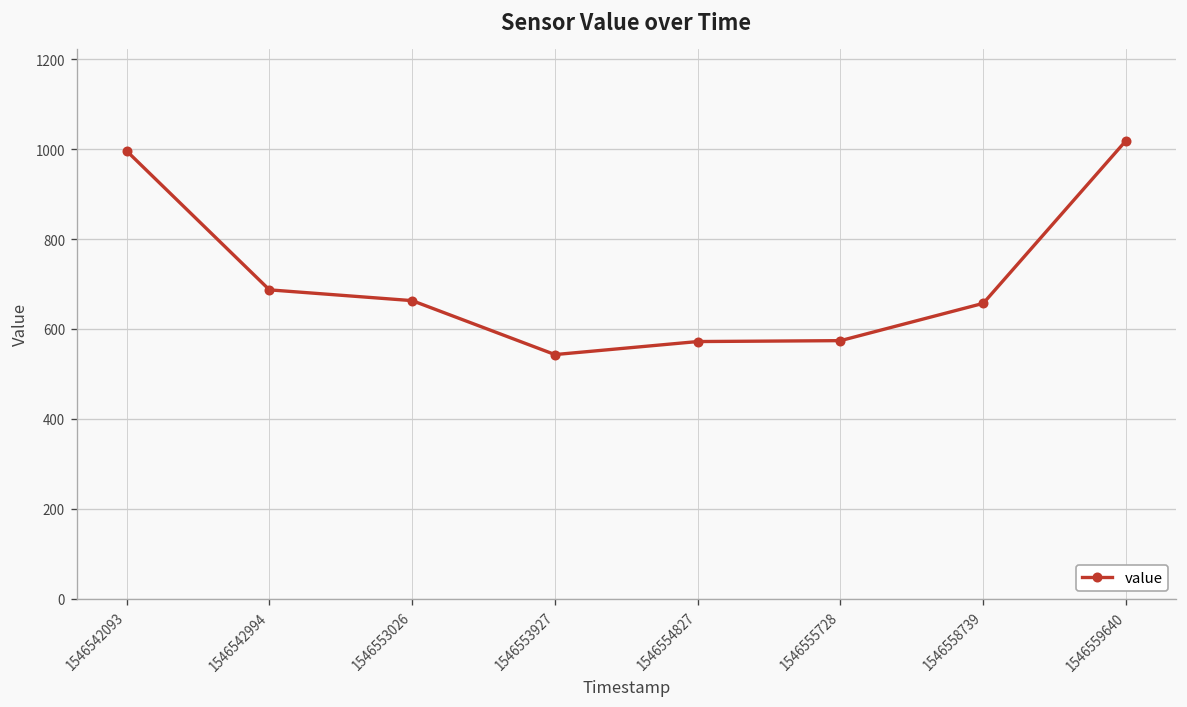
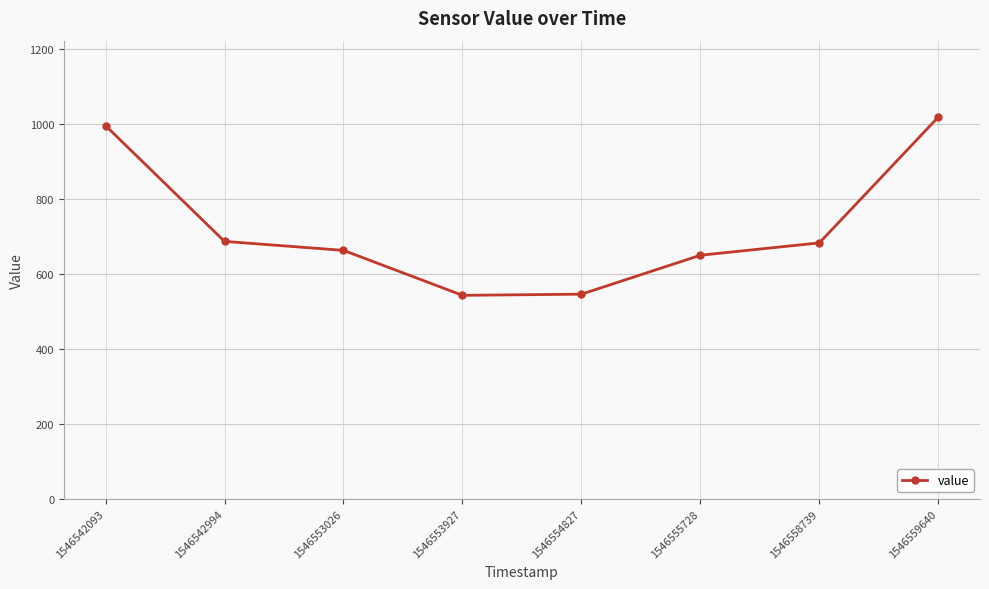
  {
    "1546542093": 1000,
    "1546542994": 690,
    "1546553026": 660,
    "1546553927": 540,
-   "1546554827": 570,
-   "1546555728": 570,
-   "1546558739": 660,
+   "1546554827": 550,
+   "1546555728": 650,
+   "1546558739": 680,
    "1546559640": 1020
  }
